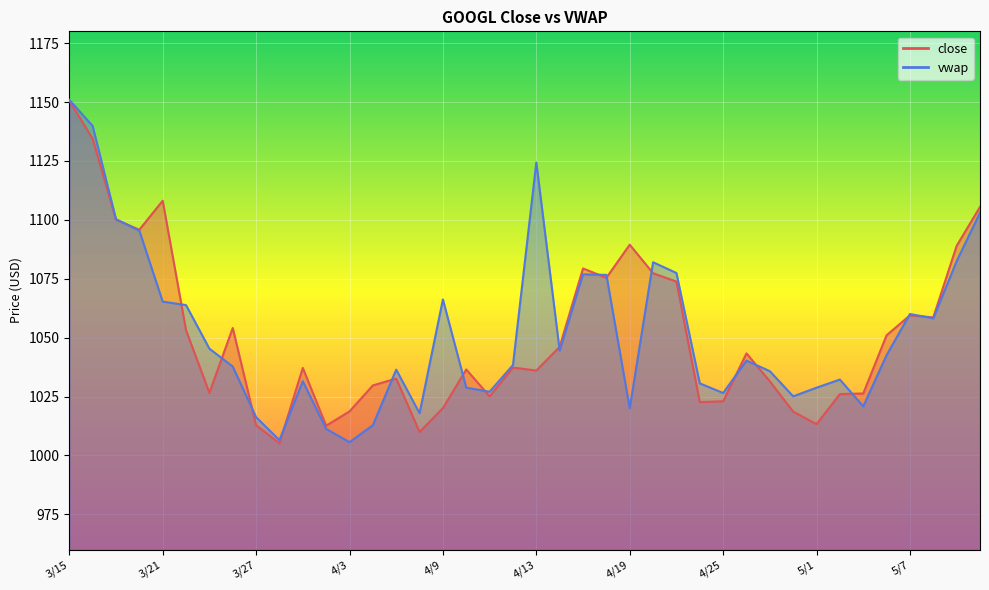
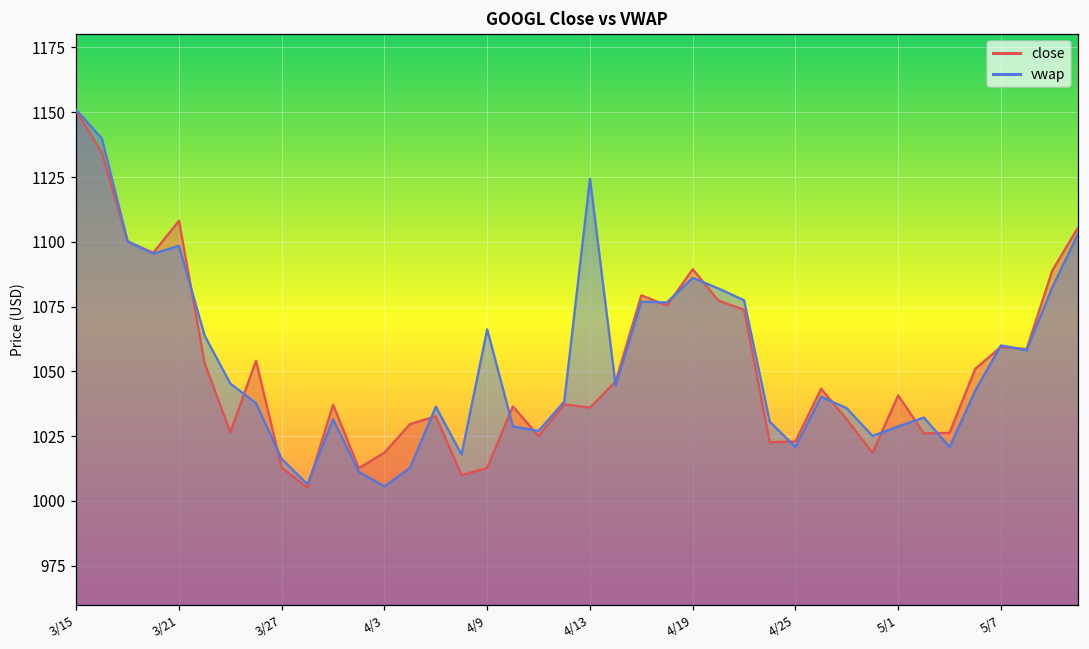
  {
    "close": {
      "3/21": 1108,
      "3/27": 1013,
      "4/3": 1019,
-     "4/9": 1020,
+     "4/9": 1013,
      "4/13": 1036,
      "4/19": 1089,
      "4/25": 1023,
-     "5/1": 1013
+     "5/1": 1041
    },
    "vwap": {
-     "3/21": 1065,
+     "3/21": 1098,
      "3/27": 1016,
      "4/3": 1006,
      "4/9": 1066,
      "4/13": 1124,
-     "4/19": 1020,
-     "4/25": 1027,
+     "4/19": 1086,
+     "4/25": 1021,
      "5/1": 1029
    }
  }
